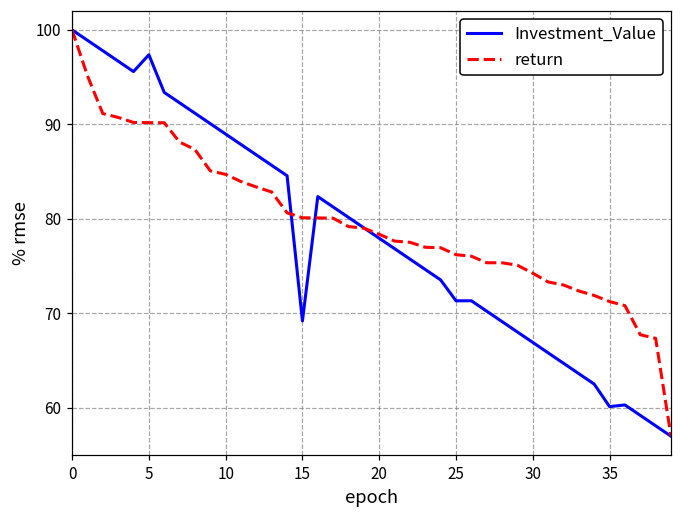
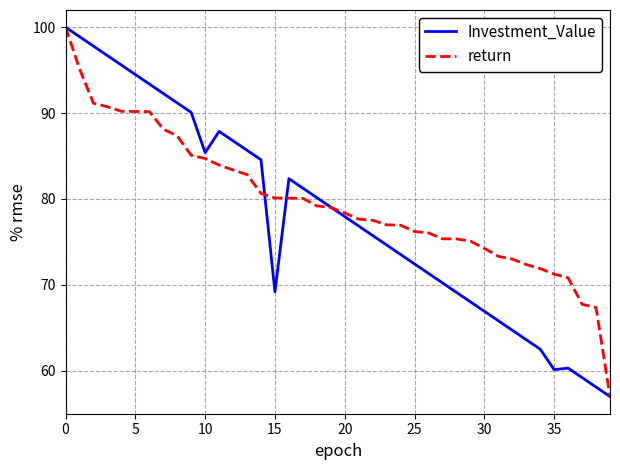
  {
    "Investment_Value": {
-     "5": 97,
-     "10": 89,
+     "5": 94,
+     "10": 85,
      "15": 69,
      "20": 78,
-     "25": 71,
+     "25": 72,
      "30": 67,
      "35": 60
    },
    "return": {
      "5": 90,
      "10": 85,
      "15": 80,
      "20": 78,
      "25": 76,
      "30": 74,
      "35": 71
    }
  }
